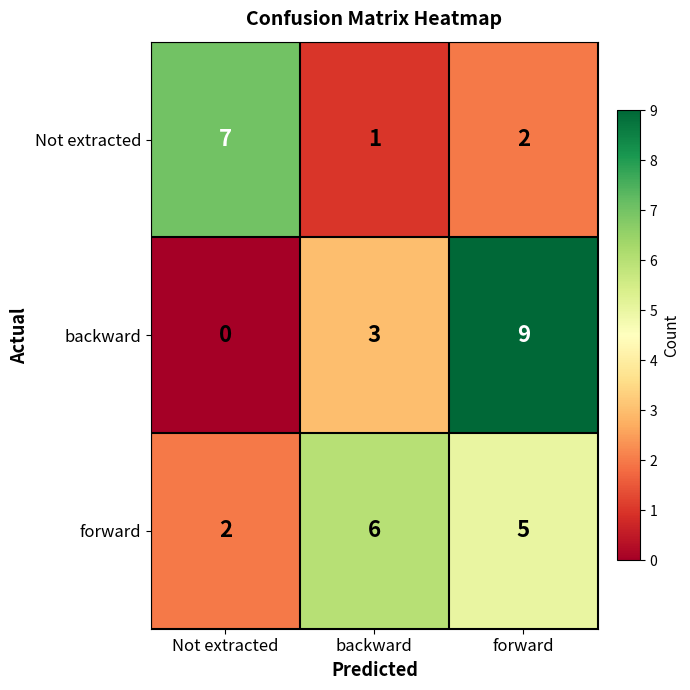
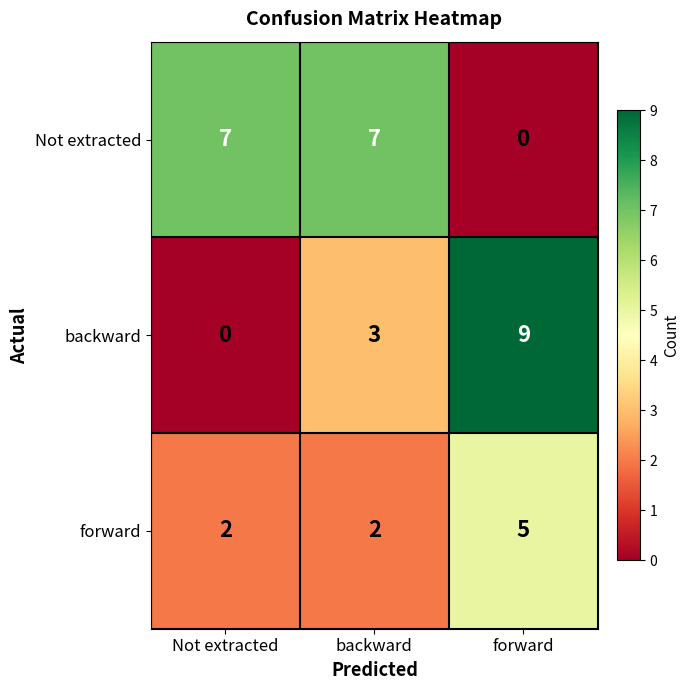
  {
    "Not extracted": {
      "Not extracted": 7,
-     "backward": 1,
-     "forward": 2
+     "backward": 7,
+     "forward": 0
    },
    "backward": {
      "Not extracted": 0,
      "backward": 3,
      "forward": 9
    },
    "forward": {
      "Not extracted": 2,
-     "backward": 6,
+     "backward": 2,
      "forward": 5
    }
  }
